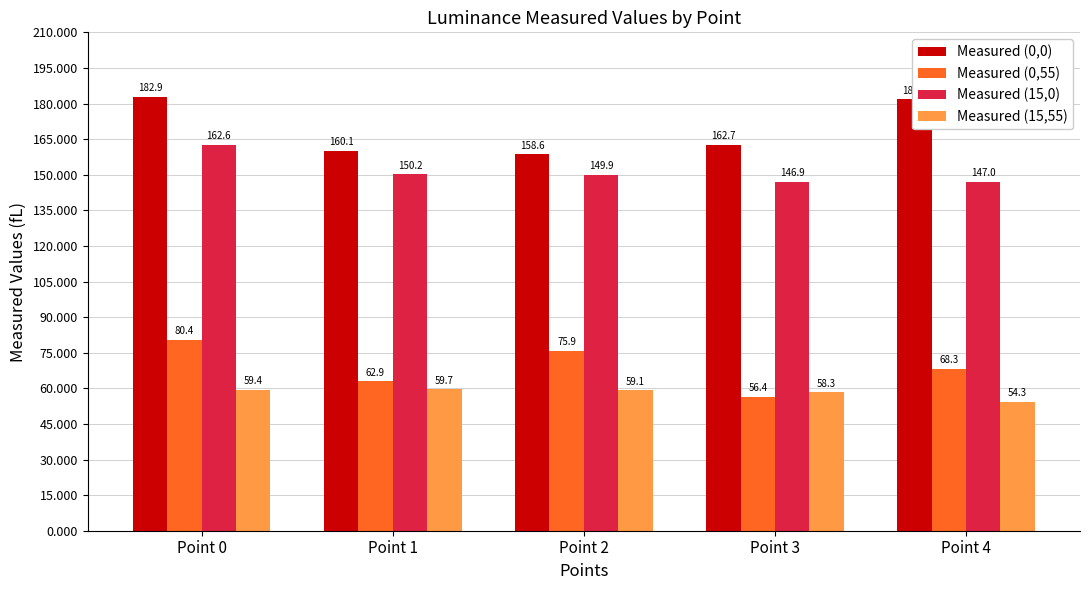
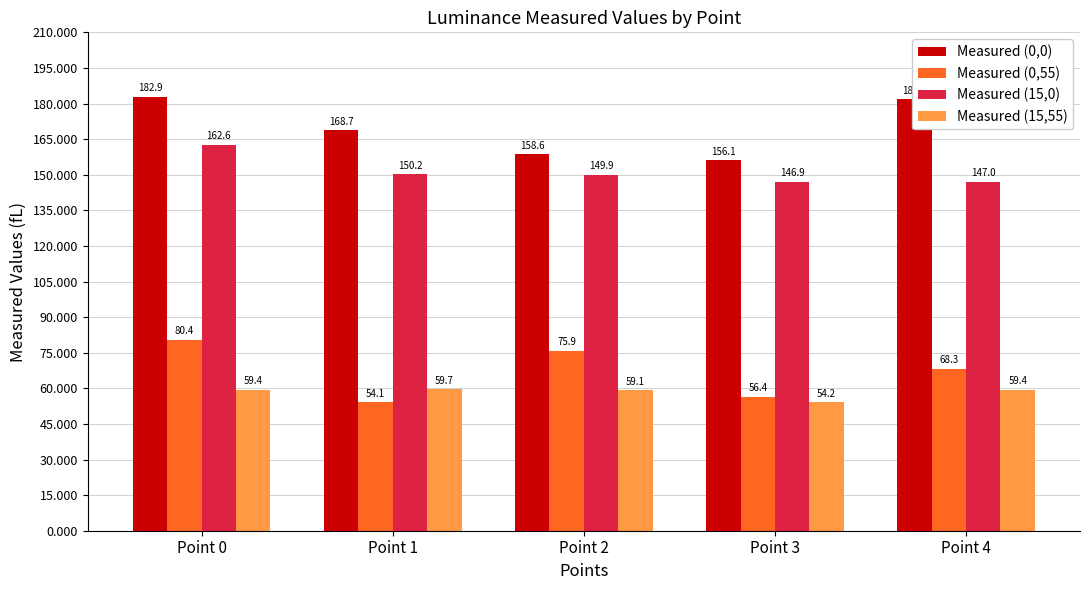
  {
    "Measured (0,0)": {
      "Point 0": 182.9,
-     "Point 1": 160.1,
+     "Point 1": 168.7,
      "Point 2": 158.6,
-     "Point 3": 162.7
+     "Point 3": 156.1
    },
    "Measured (0,55)": {
      "Point 0": 80.4,
-     "Point 1": 62.9,
+     "Point 1": 54.1,
      "Point 2": 75.9,
      "Point 3": 56.4,
      "Point 4": 68.3
    },
    "Measured (15,0)": {
      "Point 0": 162.6,
      "Point 1": 150.2,
      "Point 2": 149.9,
      "Point 3": 146.9,
      "Point 4": 147.0
    },
    "Measured (15,55)": {
      "Point 0": 59.4,
      "Point 1": 59.7,
      "Point 2": 59.1,
-     "Point 3": 58.3,
-     "Point 4": 54.3
+     "Point 3": 54.2,
+     "Point 4": 59.4
    }
  }
